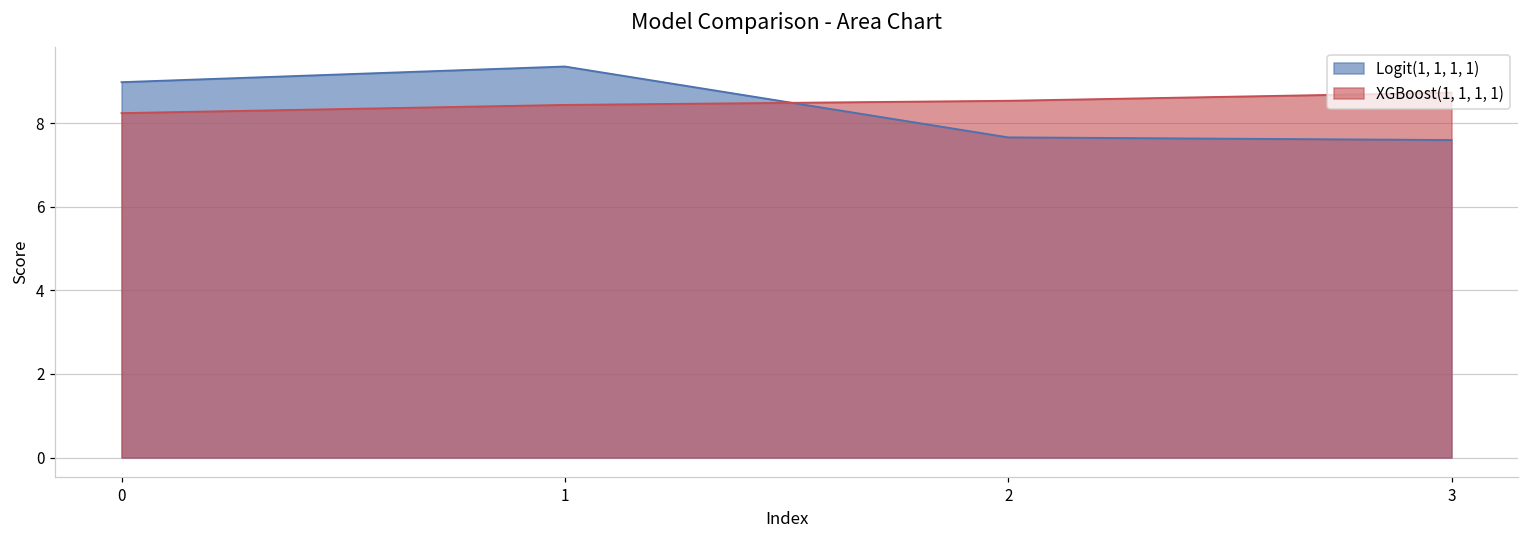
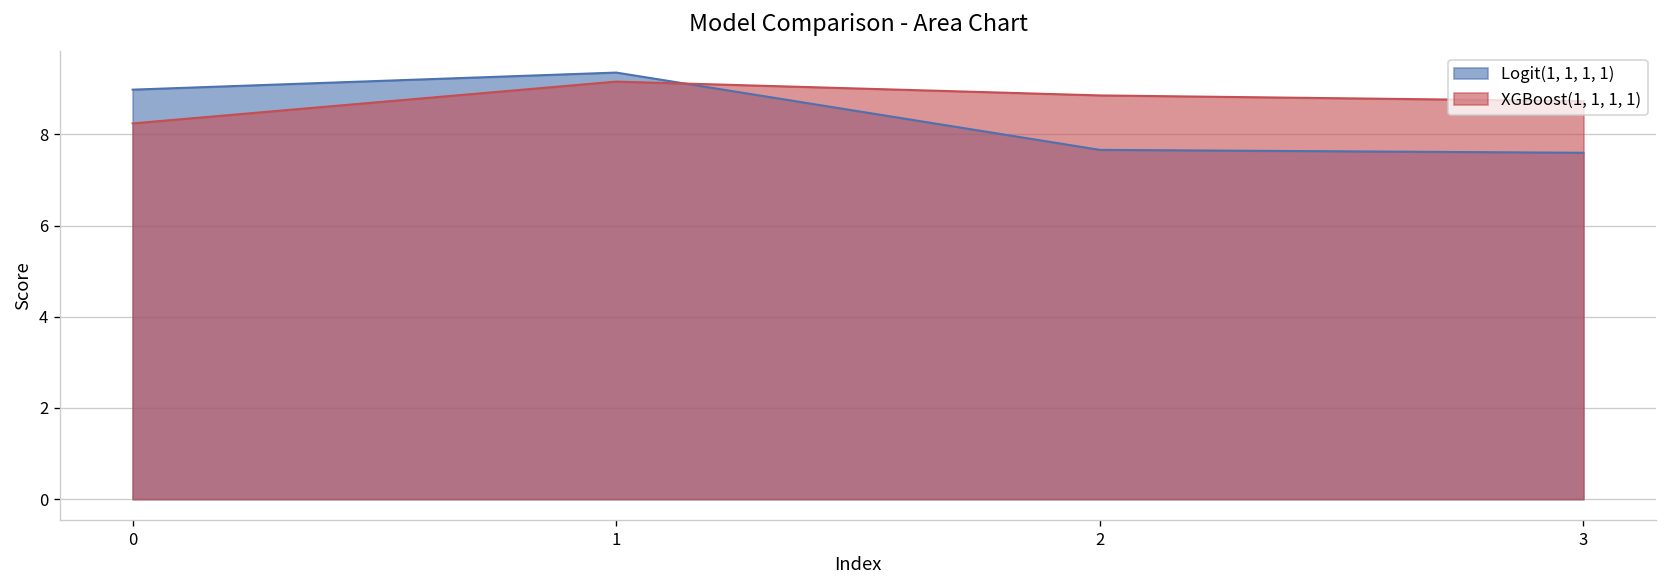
  {
    "Logit(1, 1, 1, 1)": {
      "0": 9.0,
      "1": 9.4,
      "2": 7.7,
      "3": 7.6
    },
    "XGBoost(1, 1, 1, 1)": {
      "0": 8.2,
-     "1": 8.4,
-     "2": 8.5
+     "1": 9.2,
+     "2": 8.9
    }
  }
